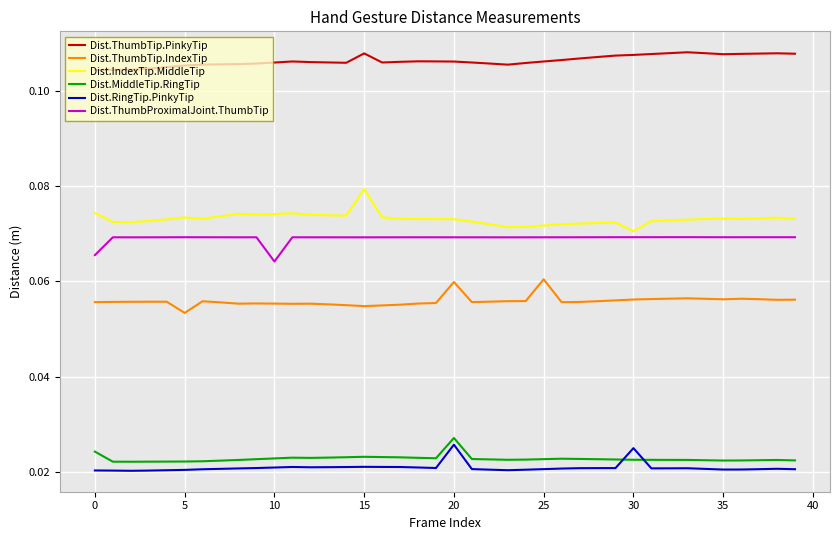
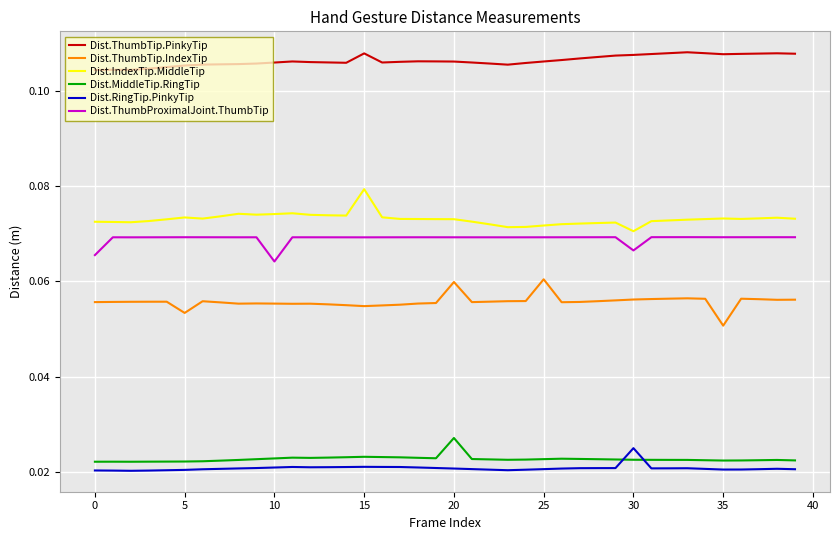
  {
    "Dist.ThumbTip.PinkyTip": {
      "10": 0.106,
      "15": 0.108,
      "20": 0.106,
      "25": 0.106,
      "30": 0.107,
      "35": 0.108
    },
    "Dist.ThumbTip.IndexTip": {
      "0": 0.056,
      "5": 0.053,
      "10": 0.055,
      "15": 0.055,
      "20": 0.060,
      "25": 0.060,
      "30": 0.056,
-     "35": 0.056
+     "35": 0.051
    },
    "Dist.IndexTip.MiddleTip": {
-     "0": 0.074,
+     "0": 0.072,
      "5": 0.073,
      "10": 0.074,
      "15": 0.079,
      "20": 0.073,
      "25": 0.072,
      "30": 0.071,
      "35": 0.073
    },
    "Dist.MiddleTip.RingTip": {
-     "0": 0.024,
+     "0": 0.022,
      "5": 0.022,
      "10": 0.023,
      "15": 0.023,
      "20": 0.027,
      "25": 0.023,
      "30": 0.023,
      "35": 0.022
    },
    "Dist.RingTip.PinkyTip": {
      "0": 0.020,
      "5": 0.020,
      "10": 0.021,
      "15": 0.021,
-     "20": 0.026,
+     "20": 0.021,
      "25": 0.021,
      "30": 0.025,
      "35": 0.021
    },
    "Dist.ThumbProximalJoint.ThumbTip": {
      "0": 0.065,
      "5": 0.069,
      "10": 0.064,
      "15": 0.069,
      "20": 0.069,
      "25": 0.069,
-     "30": 0.069,
+     "30": 0.066,
      "35": 0.069
    }
  }
